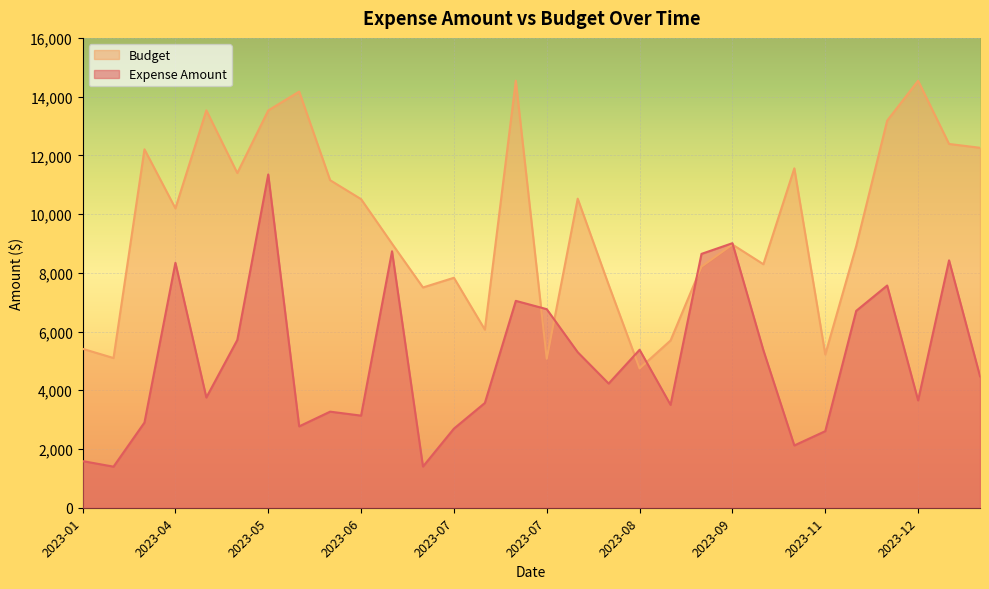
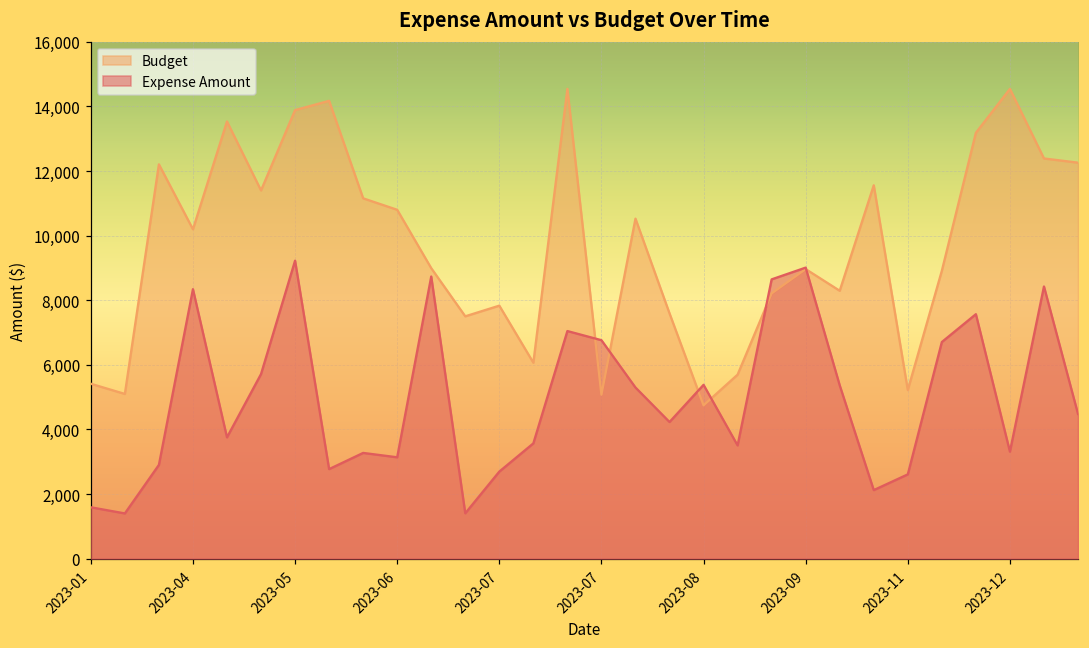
  {
    "Budget": {
      "2023-01": "5,400",
      "2023-04": "10,200",
-     "2023-05": "13,500",
-     "2023-06": "10,500",
+     "2023-05": "13,900",
+     "2023-06": "10,800",
      "2023-08": "4,700",
      "2023-11": "5,200",
      "2023-12": "14,500"
    },
    "Expense Amount": {
      "2023-01": "1,600",
      "2023-04": "8,300",
-     "2023-05": "11,300",
+     "2023-05": "9,200",
      "2023-06": "3,100",
      "2023-08": "5,400",
      "2023-11": "2,600",
-     "2023-12": "3,700"
+     "2023-12": "3,300"
    }
  }
